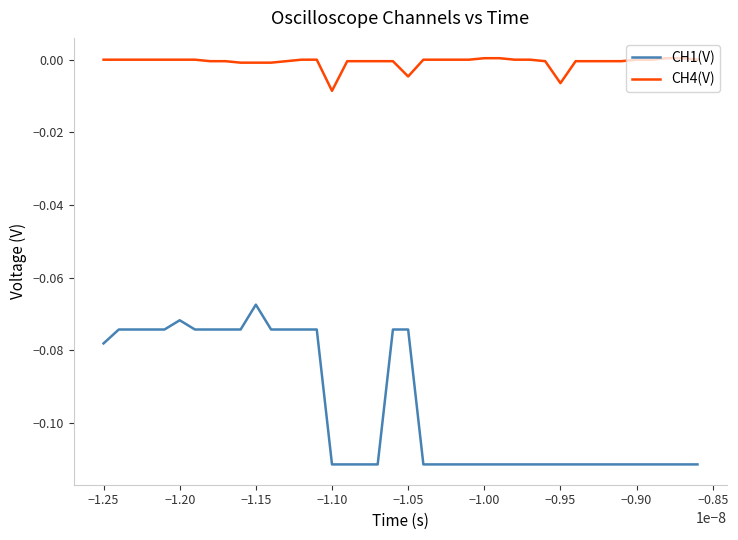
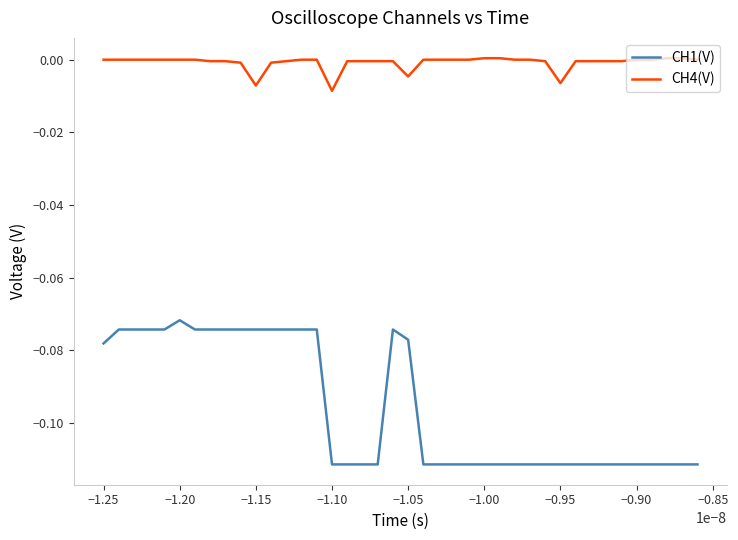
  {
    "CH1(V)": {
      "−1.25": -0.078,
      "−1.20": -0.072,
-     "−1.15": -0.067,
+     "−1.15": -0.074,
      "−1.10": -0.111,
-     "−1.05": -0.074,
+     "−1.05": -0.077,
      "−1.00": -0.111,
      "−0.95": -0.111,
      "−0.90": -0.111
    },
    "CH4(V)": {
      "−1.25": 0.000,
      "−1.20": 0.000,
-     "−1.15": -0.001,
+     "−1.15": -0.007,
      "−1.10": -0.009,
      "−1.05": -0.005,
      "−1.00": 0.000,
      "−0.95": -0.006
    }
  }
